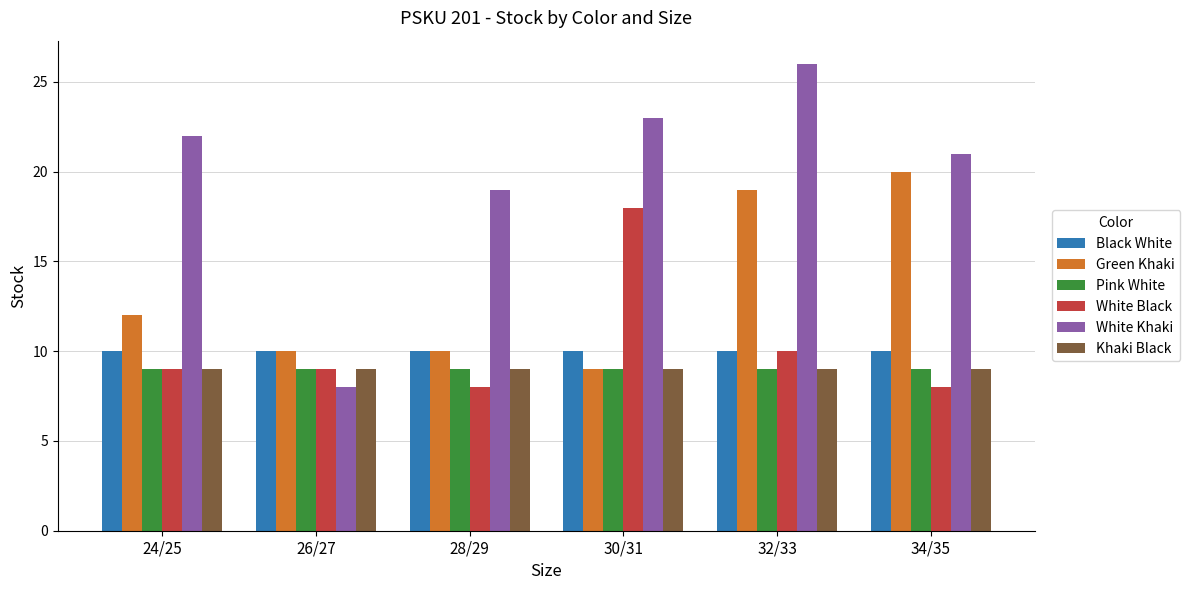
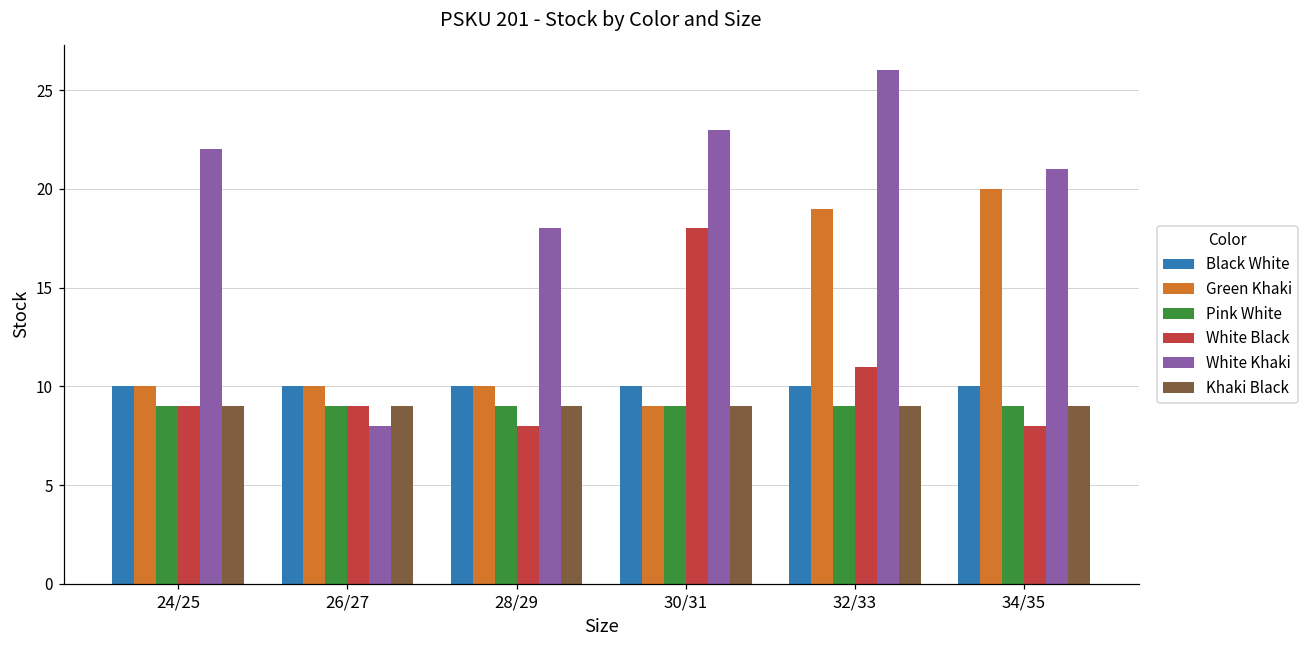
  {
    "Black White": {
      "24/25": 10,
      "26/27": 10,
      "28/29": 10,
      "30/31": 10,
      "32/33": 10,
      "34/35": 10
    },
    "Green Khaki": {
-     "24/25": 12,
+     "24/25": 10,
      "26/27": 10,
      "28/29": 10,
      "30/31": 9,
      "32/33": 19,
      "34/35": 20
    },
    "Pink White": {
      "24/25": 9,
      "26/27": 9,
      "28/29": 9,
      "30/31": 9,
      "32/33": 9,
      "34/35": 9
    },
    "White Black": {
      "24/25": 9,
      "26/27": 9,
      "28/29": 8,
      "30/31": 18,
-     "32/33": 10,
+     "32/33": 11,
      "34/35": 8
    },
    "White Khaki": {
      "24/25": 22,
      "26/27": 8,
-     "28/29": 19,
+     "28/29": 18,
      "30/31": 23,
      "32/33": 26,
      "34/35": 21
    },
    "Khaki Black": {
      "24/25": 9,
      "26/27": 9,
      "28/29": 9,
      "30/31": 9,
      "32/33": 9,
      "34/35": 9
    }
  }
